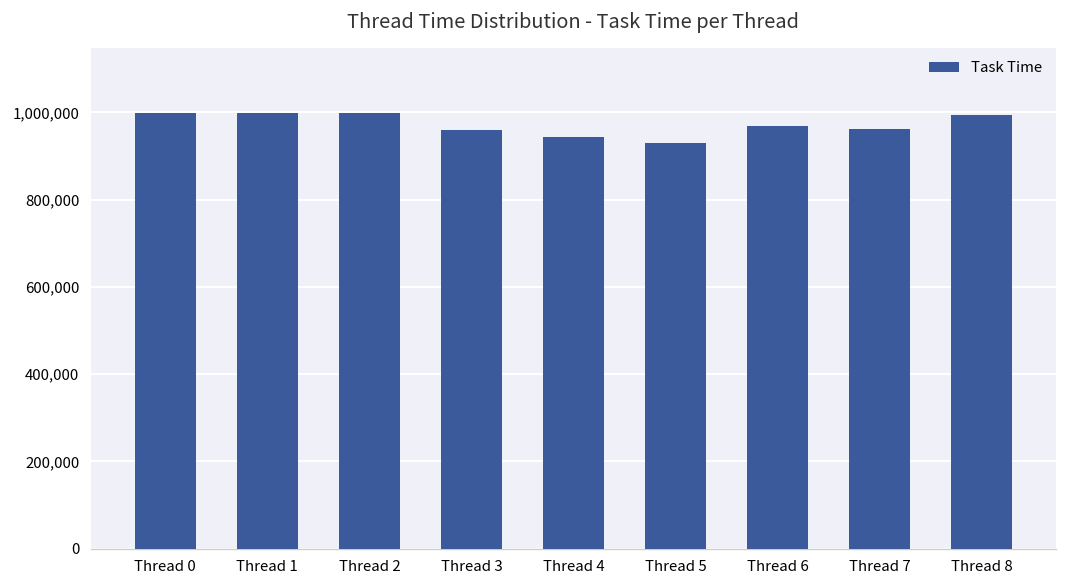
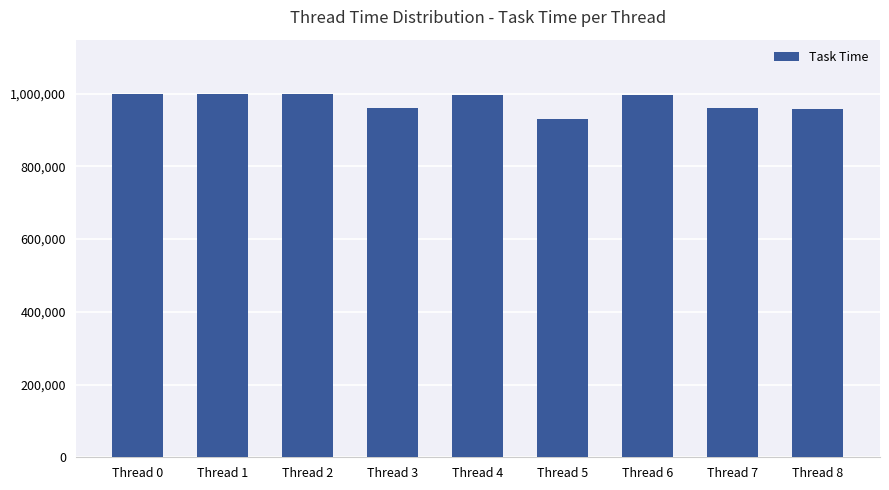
  {
    "Thread 0": "1,000,000",
    "Thread 1": "1,000,000",
    "Thread 2": "1,000,000",
    "Thread 3": "960,000",
-   "Thread 4": "940,000",
+   "Thread 4": "1,000,000",
    "Thread 5": "930,000",
-   "Thread 6": "970,000",
+   "Thread 6": "1,000,000",
    "Thread 7": "960,000",
-   "Thread 8": "990,000"
+   "Thread 8": "960,000"
  }
